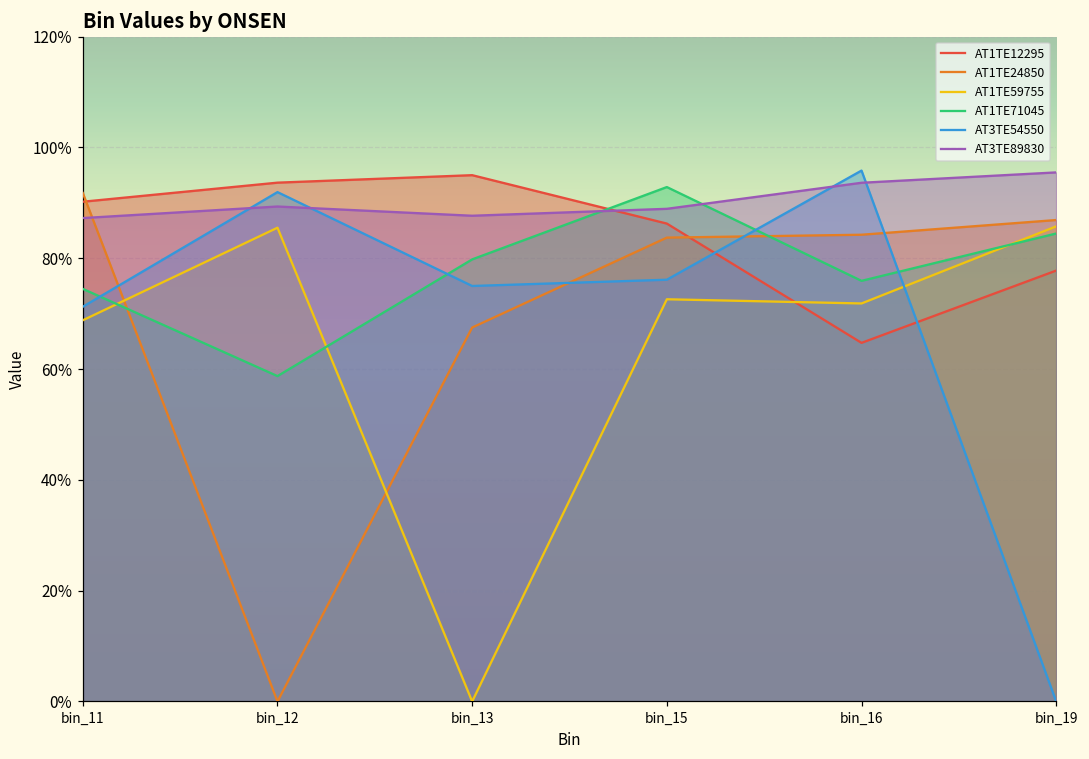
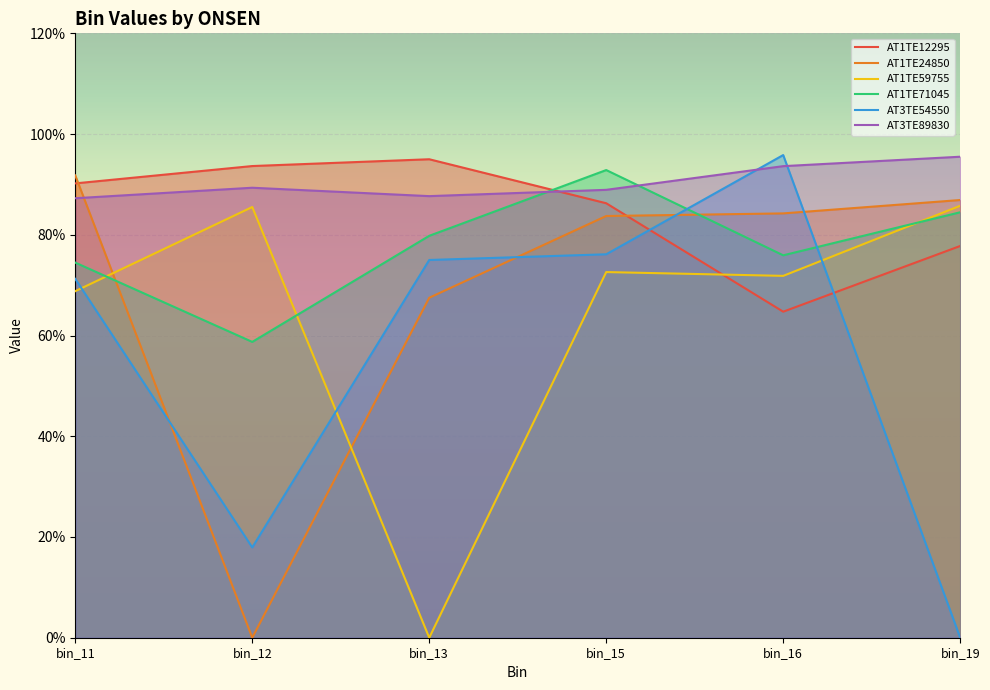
  {
    "AT1TE59755": {
      "bin_11": "69%",
      "bin_12": "86%",
      "bin_13": "0%",
      "bin_15": "73%",
      "bin_16": "72%",
      "bin_19": "86%"
    },
    "AT1TE71045": {
      "bin_11": "74%",
      "bin_12": "59%",
      "bin_13": "80%",
      "bin_15": "93%",
      "bin_16": "76%",
      "bin_19": "84%"
    },
    "AT3TE54550": {
      "bin_11": "71%",
-     "bin_12": "92%",
+     "bin_12": "18%",
      "bin_13": "75%",
      "bin_15": "76%",
      "bin_16": "96%",
      "bin_19": "0%"
    },
    "AT3TE89830": {
      "bin_11": "87%",
      "bin_12": "89%",
      "bin_13": "88%",
      "bin_15": "89%",
      "bin_16": "94%",
      "bin_19": "96%"
    }
  }
